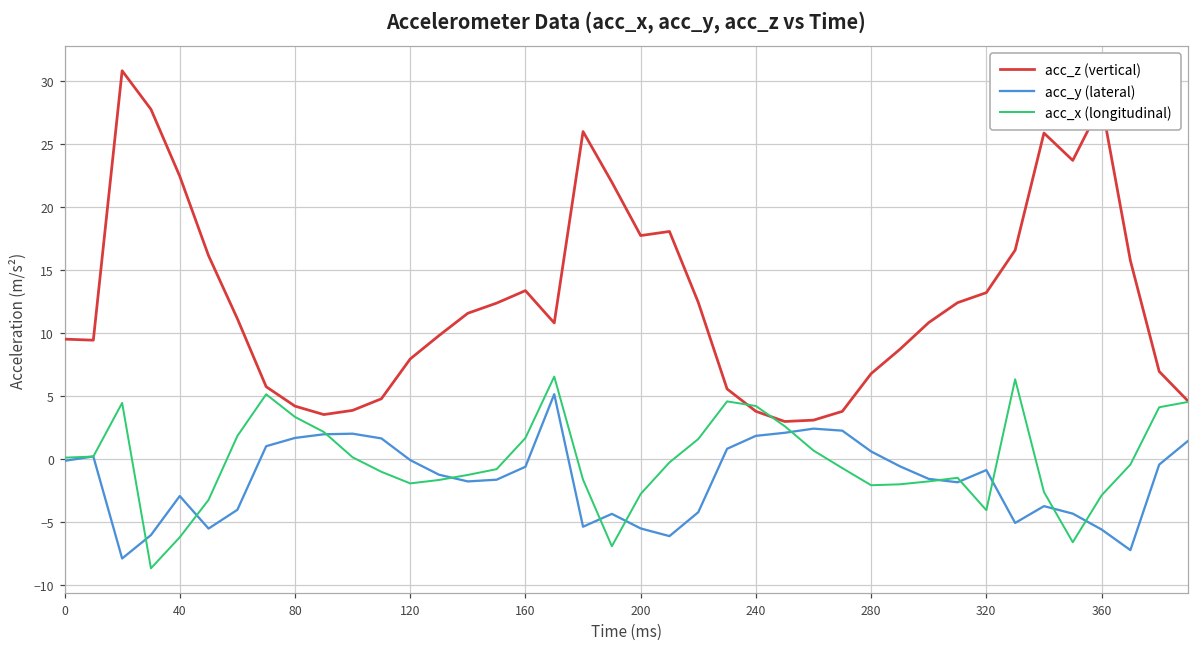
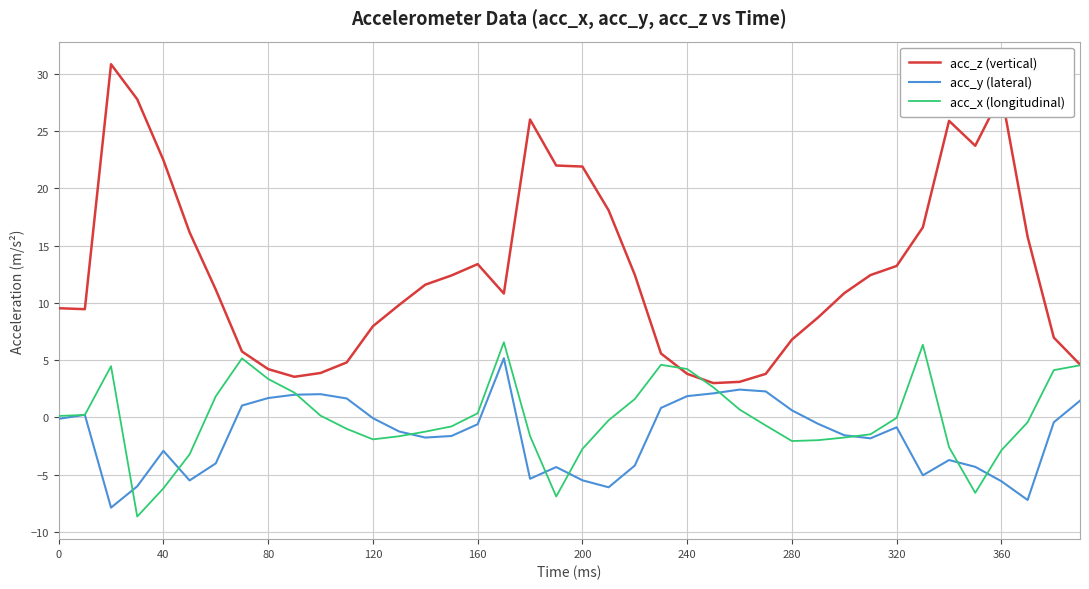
  {
    "acc_z (vertical)": {
      "0": 9.5,
      "40": 22.5,
      "80": 4.2,
      "120": 8.0,
      "160": 13.4,
-     "200": 17.7,
+     "200": 21.9,
      "240": 3.8,
      "280": 6.8,
      "320": 13.2
    },
    "acc_y (lateral)": {
      "0": -0.1,
      "40": -2.9,
      "80": 1.7,
      "120": -0.1,
      "160": -0.6,
      "200": -5.5,
      "240": 1.8,
      "280": 0.6,
      "320": -0.9,
      "360": -5.6
    },
    "acc_x (longitudinal)": {
      "0": 0.1,
      "40": -6.2,
      "80": 3.3,
      "120": -1.9,
-     "160": 1.7,
+     "160": 0.4,
      "200": -2.8,
      "240": 4.2,
      "280": -2.1,
-     "320": -4.1,
+     "320": 0.0,
      "360": -2.9
    }
  }
